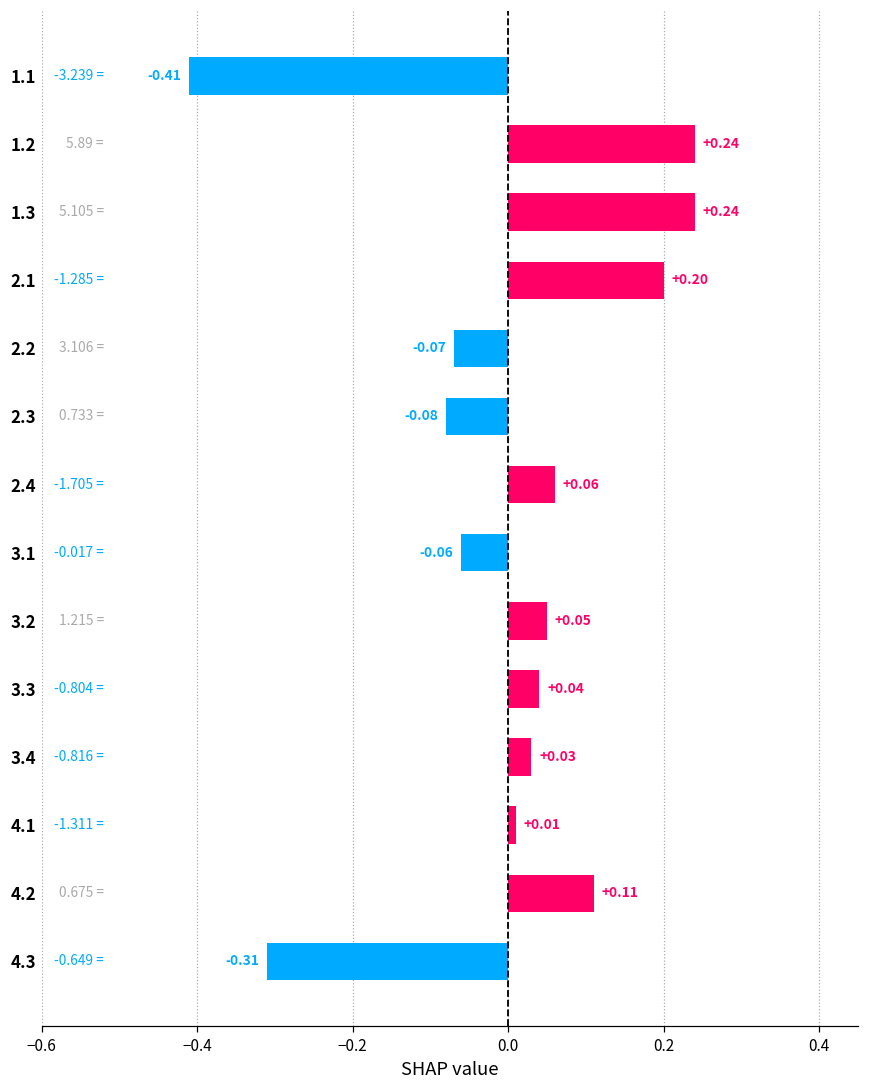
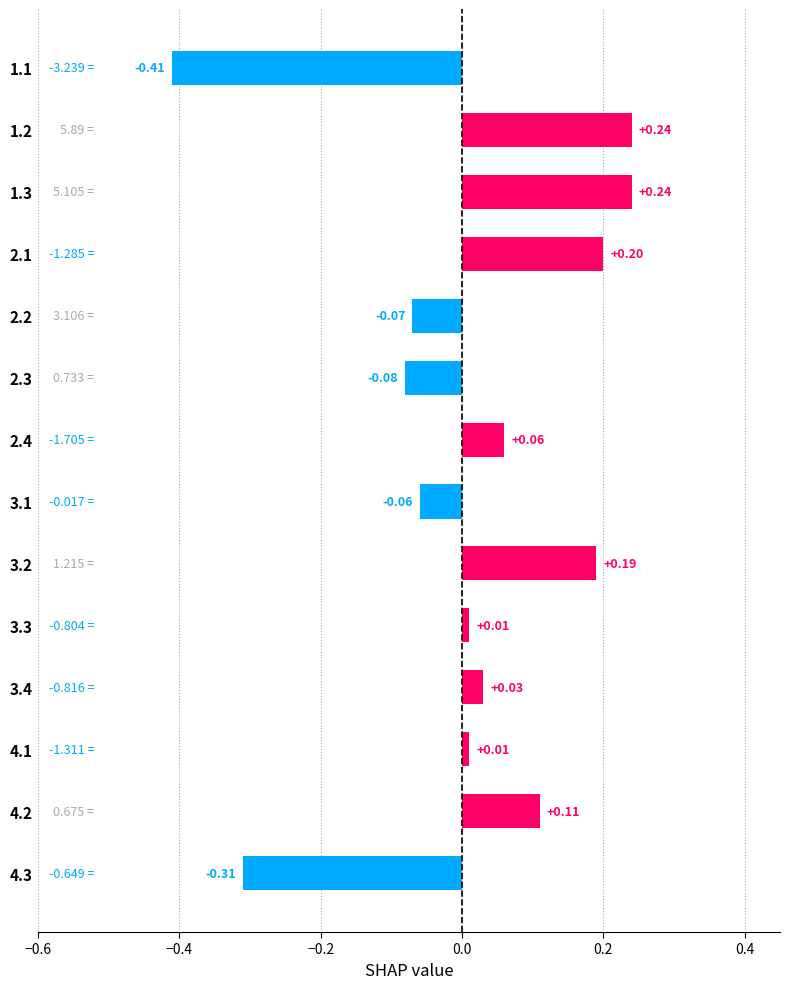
  {
    "1.1": "-0.41",
    "1.2": "+0.24",
    "1.3": "+0.24",
    "2.1": "+0.20",
    "2.2": "-0.07",
    "2.3": "-0.08",
    "2.4": "+0.06",
    "3.1": "-0.06",
-   "3.2": "+0.05",
-   "3.3": "+0.04",
+   "3.2": "+0.19",
+   "3.3": "+0.01",
    "3.4": "+0.03",
    "4.1": "+0.01",
    "4.2": "+0.11",
    "4.3": "-0.31"
  }
